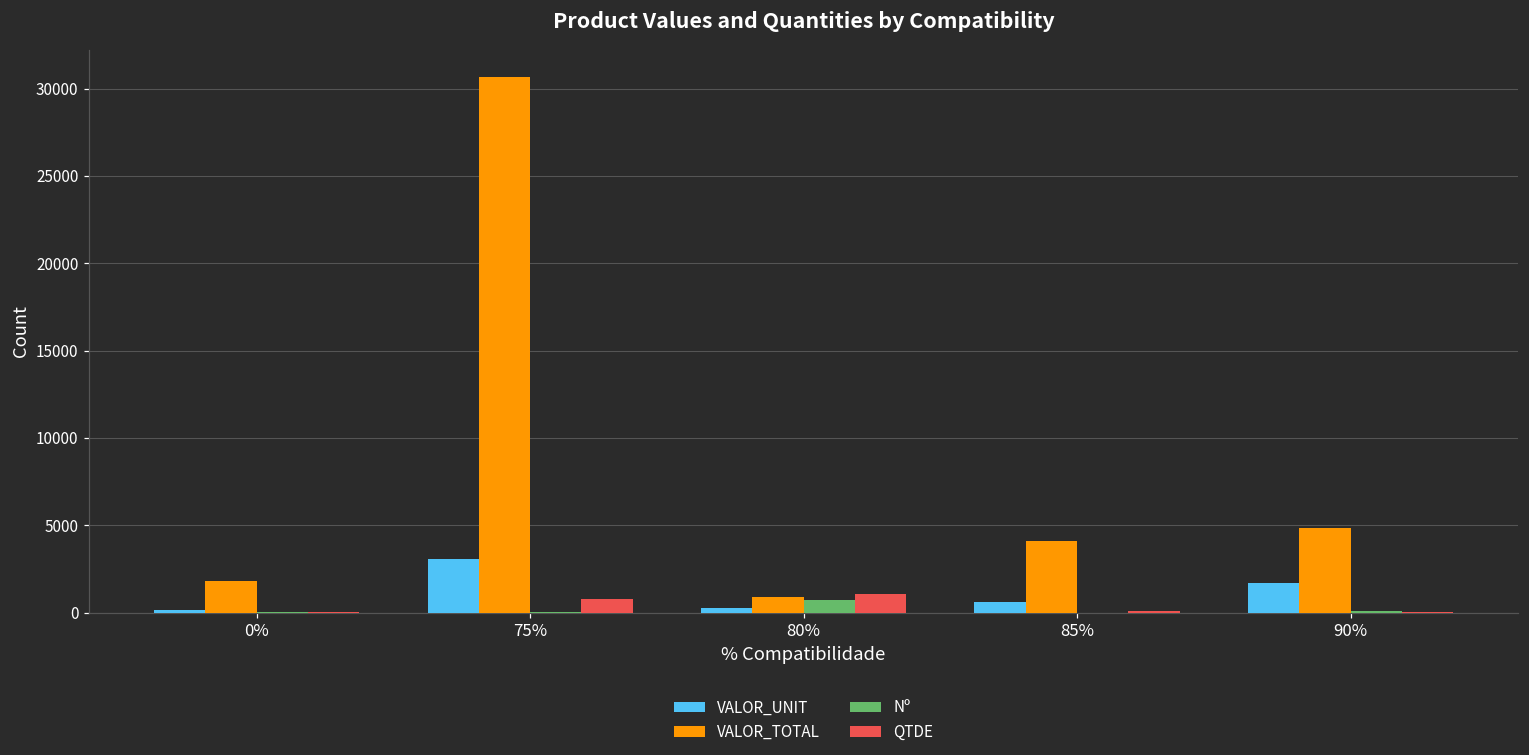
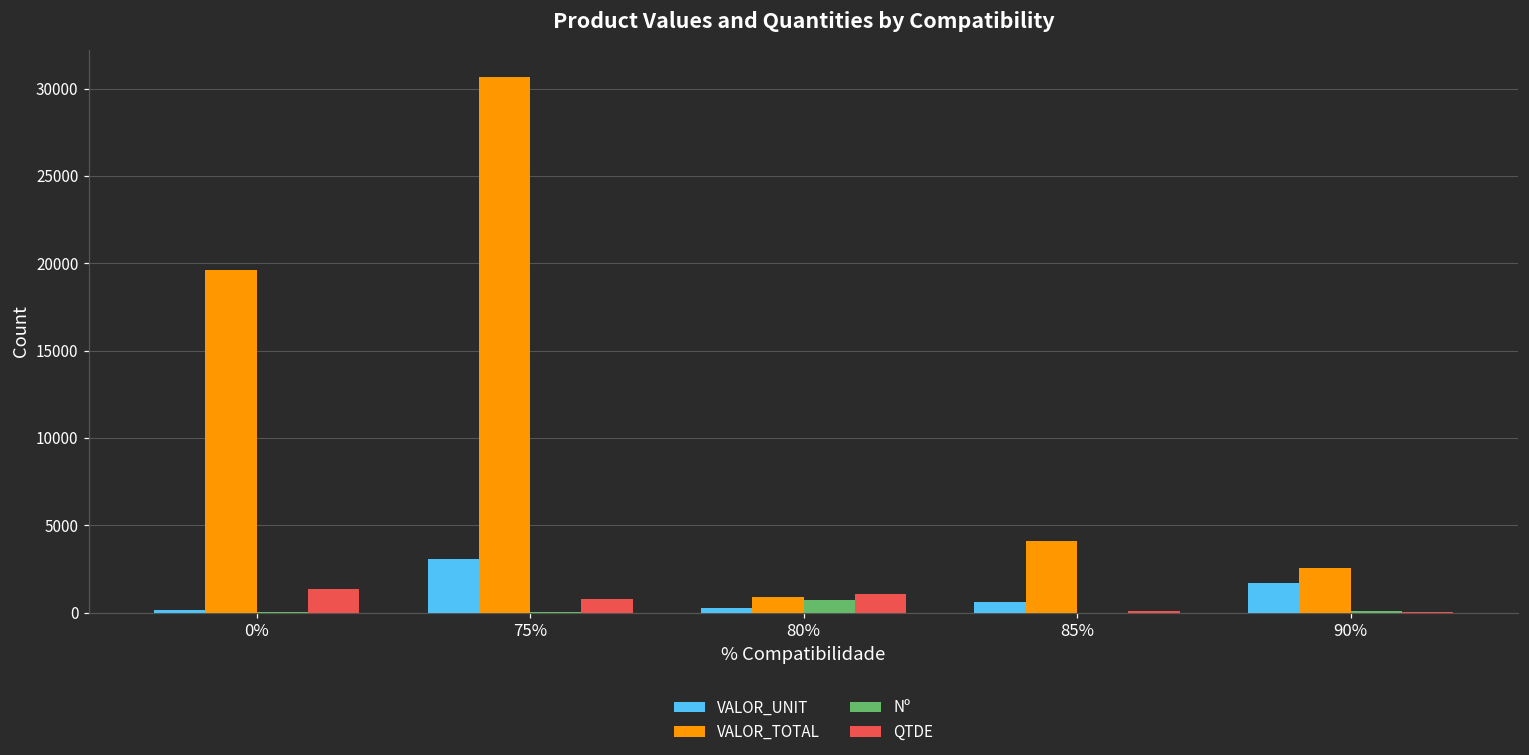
  {
    "VALOR_UNIT": {
      "75%": 3100,
      "80%": 300,
      "85%": 600,
      "90%": 1700
    },
    "VALOR_TOTAL": {
-     "0%": 1800,
+     "0%": 19600,
      "75%": 30700,
      "80%": 900,
      "85%": 4100,
-     "90%": 4900
+     "90%": 2600
    },
    "Nº": {
      "80%": 700
    },
    "QTDE": {
-     "0%": 0,
+     "0%": 1300,
      "75%": 800,
      "80%": 1100
    }
  }
